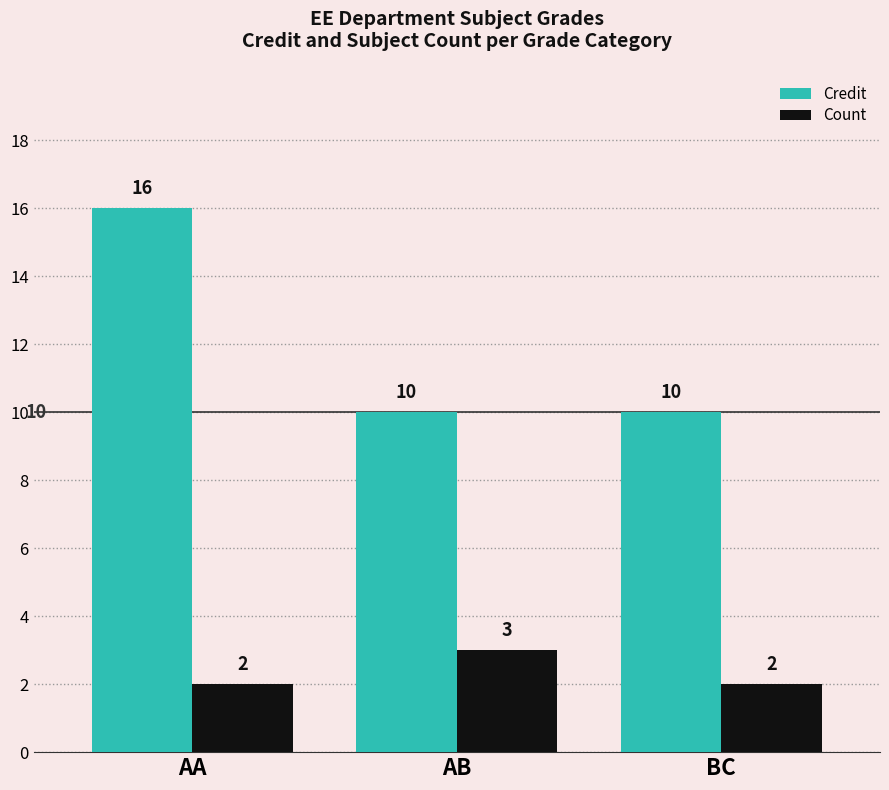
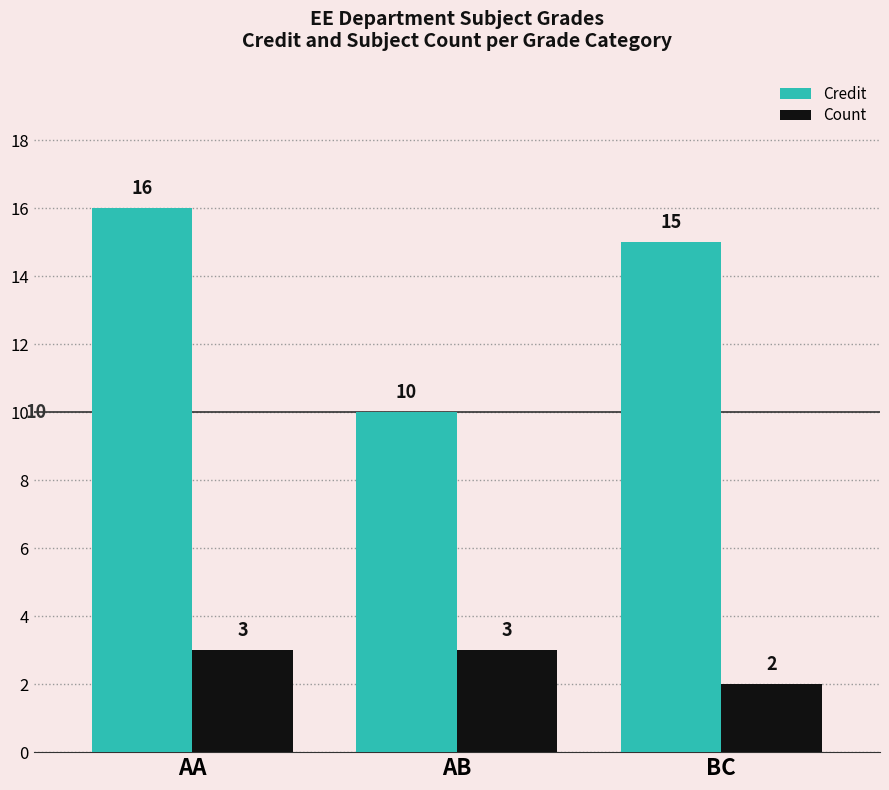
  {
    "Credit": {
      "AA": 16,
      "AB": 10,
-     "BC": 10
+     "BC": 15
    },
    "Count": {
-     "AA": 2,
+     "AA": 3,
      "AB": 3,
      "BC": 2
    }
  }
